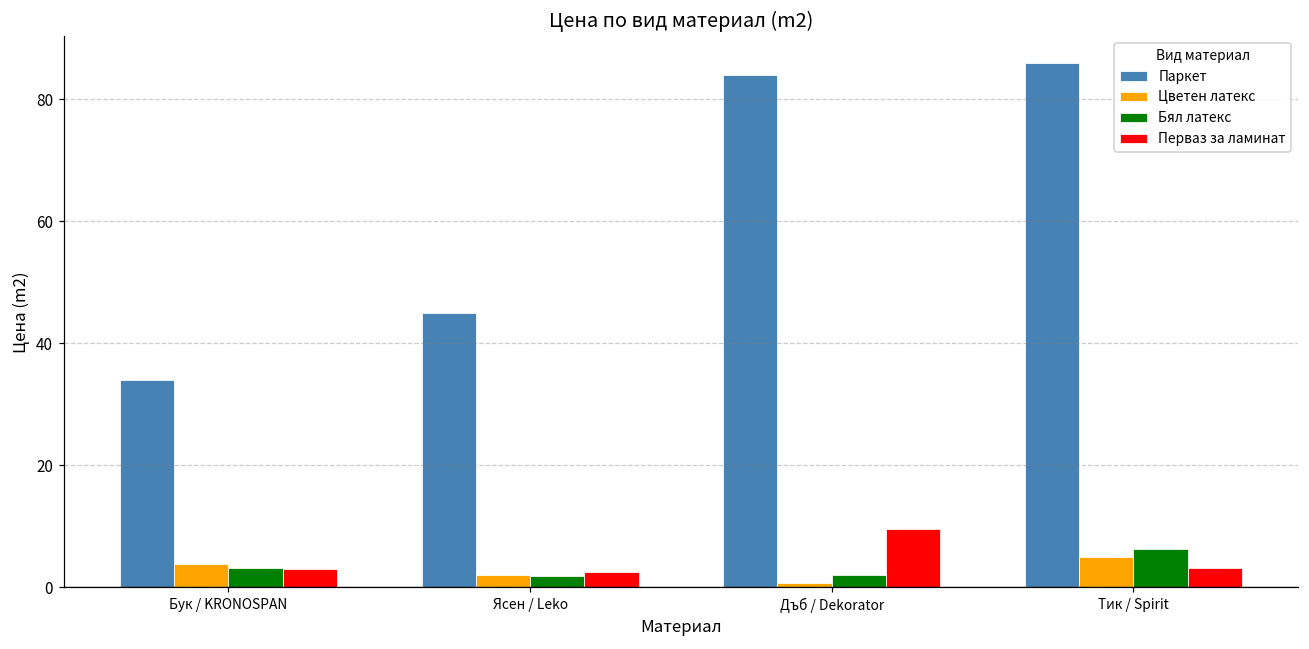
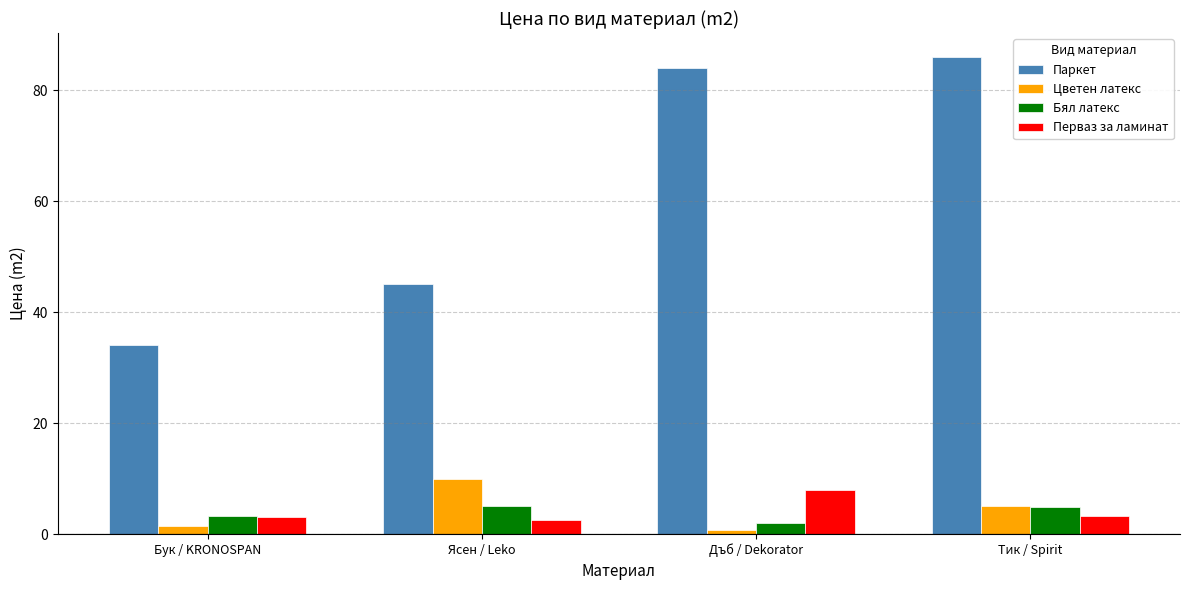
  {
    "Паркет": {
      "Бук / KRONOSPAN": 34,
      "Ясен / Leko": 45,
      "Дъб / Dekorator": 84,
      "Тик / Spirit": 86
    },
    "Цветен латекс": {
-     "Бук / KRONOSPAN": 4,
-     "Ясен / Leko": 2,
+     "Бук / KRONOSPAN": 1,
+     "Ясен / Leko": 10,
      "Дъб / Dekorator": 1,
      "Тик / Spirit": 5
    },
    "Бял латекс": {
      "Бук / KRONOSPAN": 3,
-     "Ясен / Leko": 2,
+     "Ясен / Leko": 5,
      "Дъб / Dekorator": 2,
-     "Тик / Spirit": 6
+     "Тик / Spirit": 5
    },
    "Перваз за ламинат": {
      "Бук / KRONOSPAN": 3,
      "Ясен / Leko": 3,
-     "Дъб / Dekorator": 10,
+     "Дъб / Dekorator": 8,
      "Тик / Spirit": 3
    }
  }
